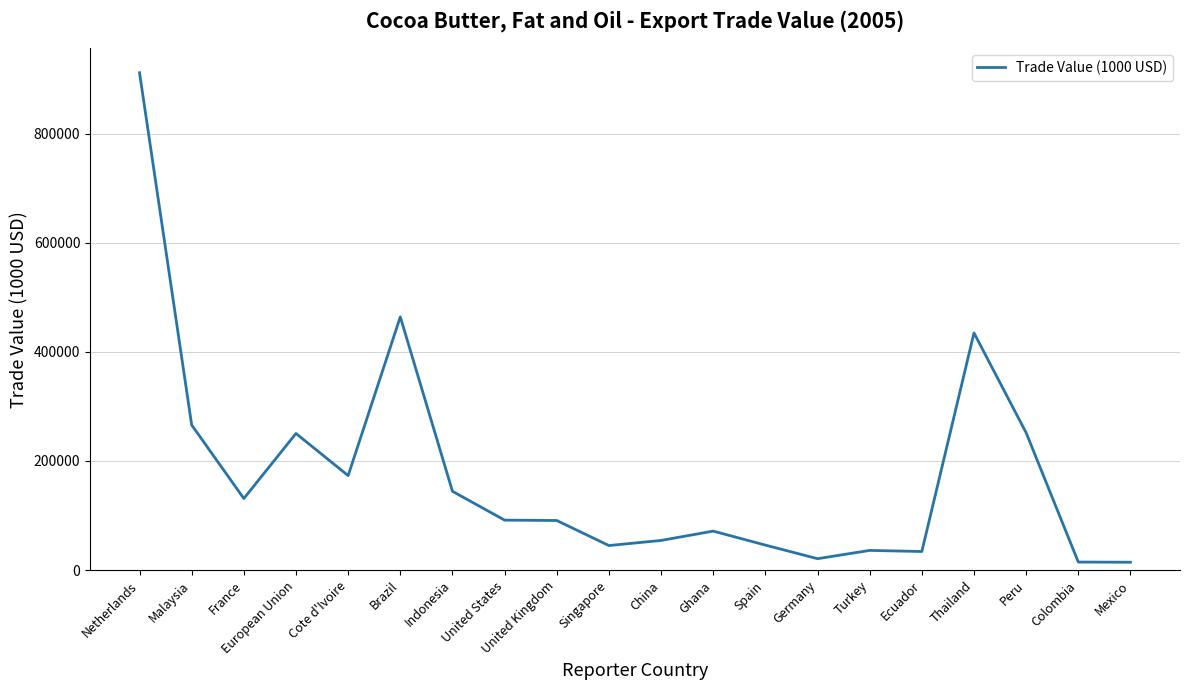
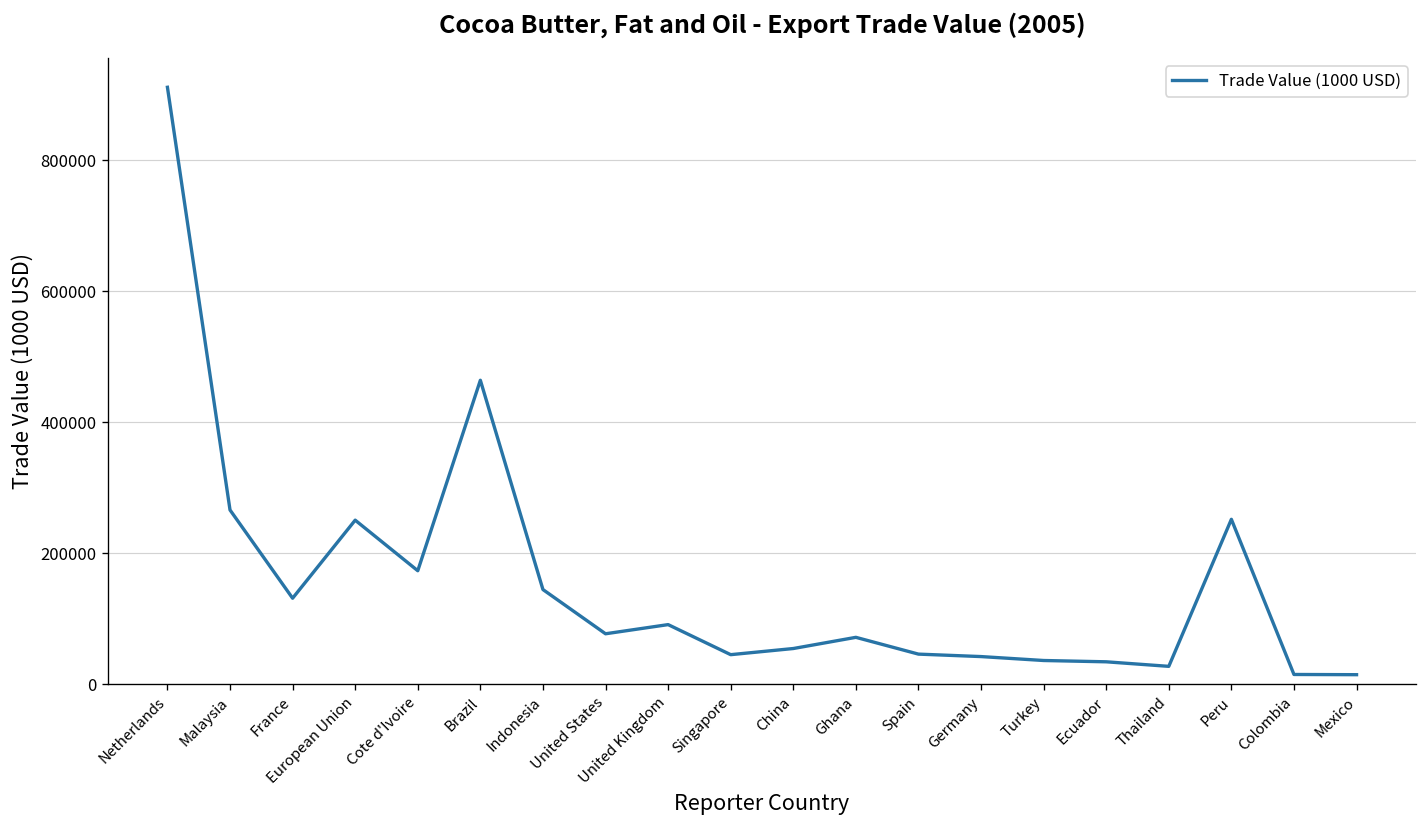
  {
    "Netherlands": 910000,
    "Malaysia": 270000,
    "France": 130000,
    "European Union": 250000,
    "Cote d'Ivoire": 170000,
    "Brazil": 460000,
    "Indonesia": 140000,
-   "United States": 90000,
+   "United States": 80000,
    "United Kingdom": 90000,
    "Singapore": 40000,
    "China": 50000,
    "Ghana": 70000,
    "Spain": 50000,
-   "Germany": 20000,
+   "Germany": 40000,
    "Turkey": 40000,
    "Ecuador": 30000,
-   "Thailand": 430000,
+   "Thailand": 30000,
    "Peru": 250000,
    "Colombia": 10000,
    "Mexico": 10000
  }
